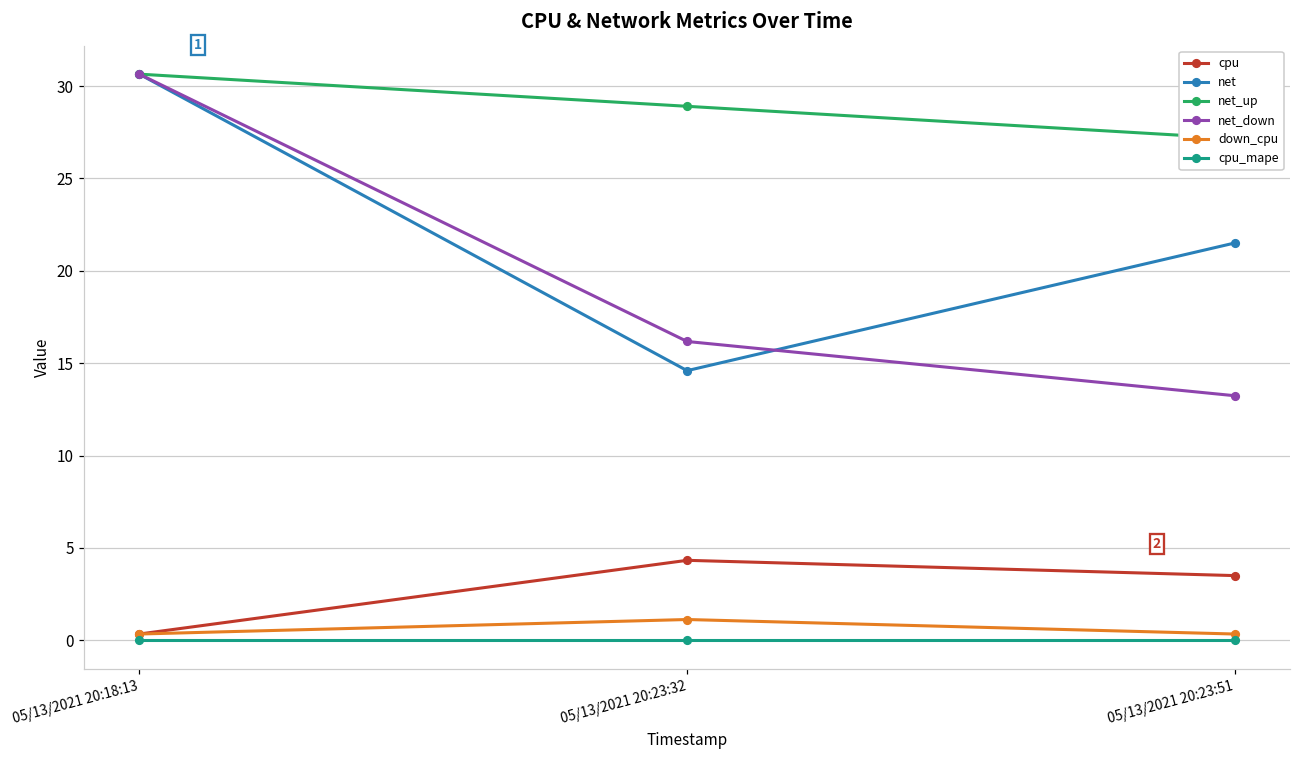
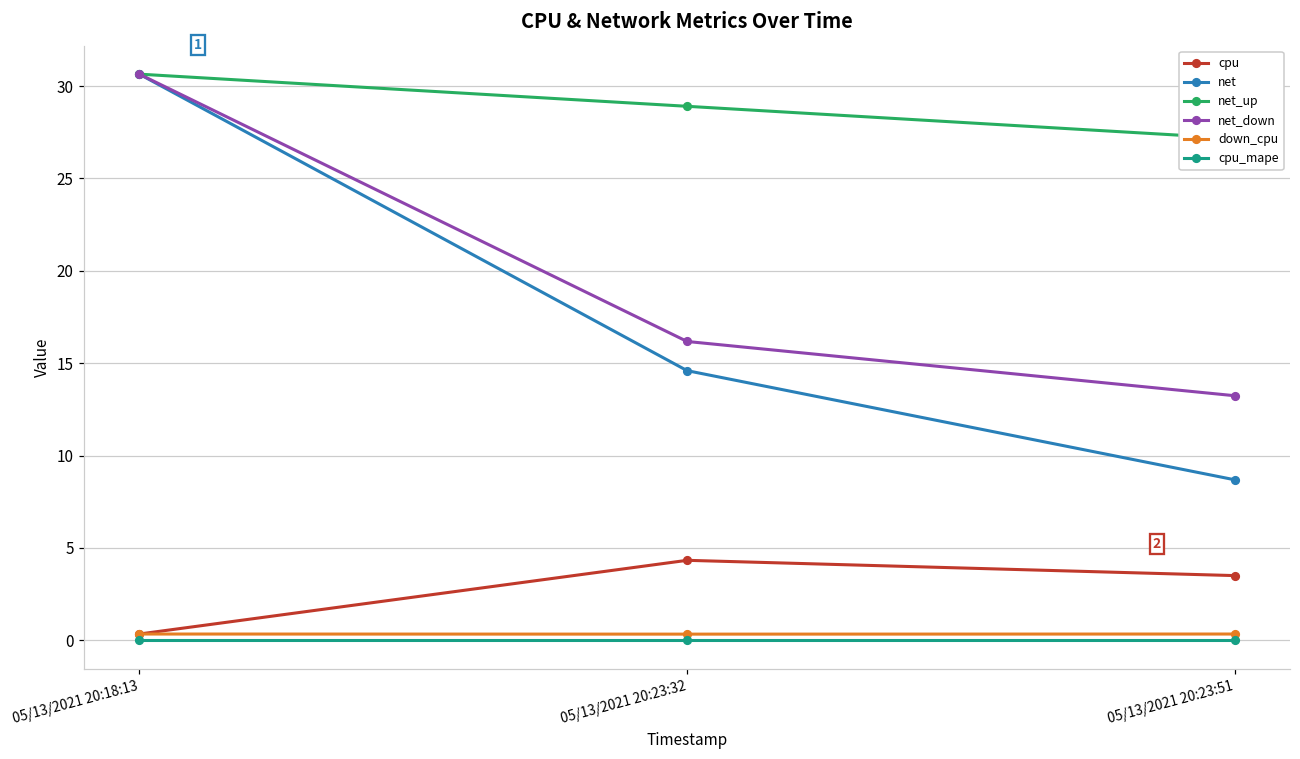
  {
    "cpu": {
      "05/13/2021 20:23:32": 4.3,
      "05/13/2021 20:23:51": 3.5
    },
    "net": {
      "05/13/2021 20:23:32": 14.6,
-     "05/13/2021 20:23:51": 21.5
+     "05/13/2021 20:23:51": 8.7
    },
    "net_down": {
      "05/13/2021 20:23:32": 16.2,
      "05/13/2021 20:23:51": 13.2
    },
    "down_cpu": {
-     "05/13/2021 20:23:32": 1.1,
+     "05/13/2021 20:23:32": 0.3,
      "05/13/2021 20:23:51": 0.3
    }
  }
